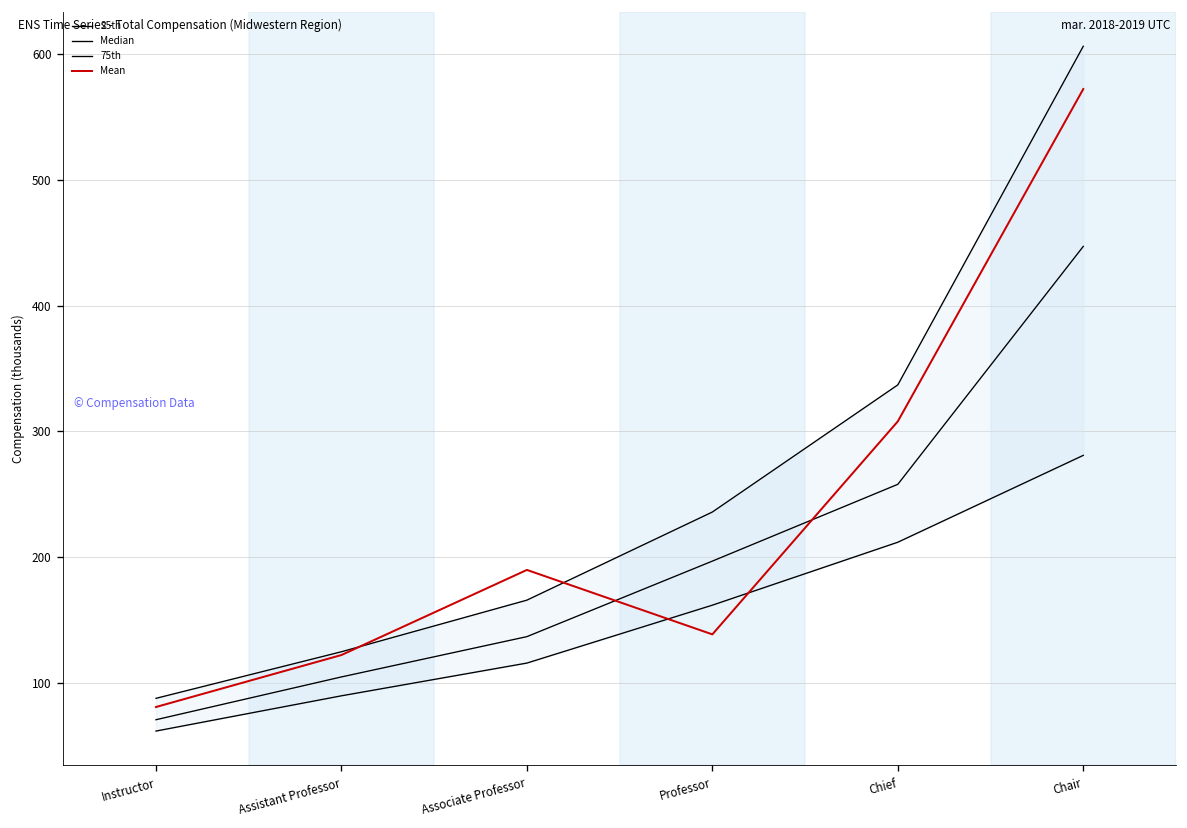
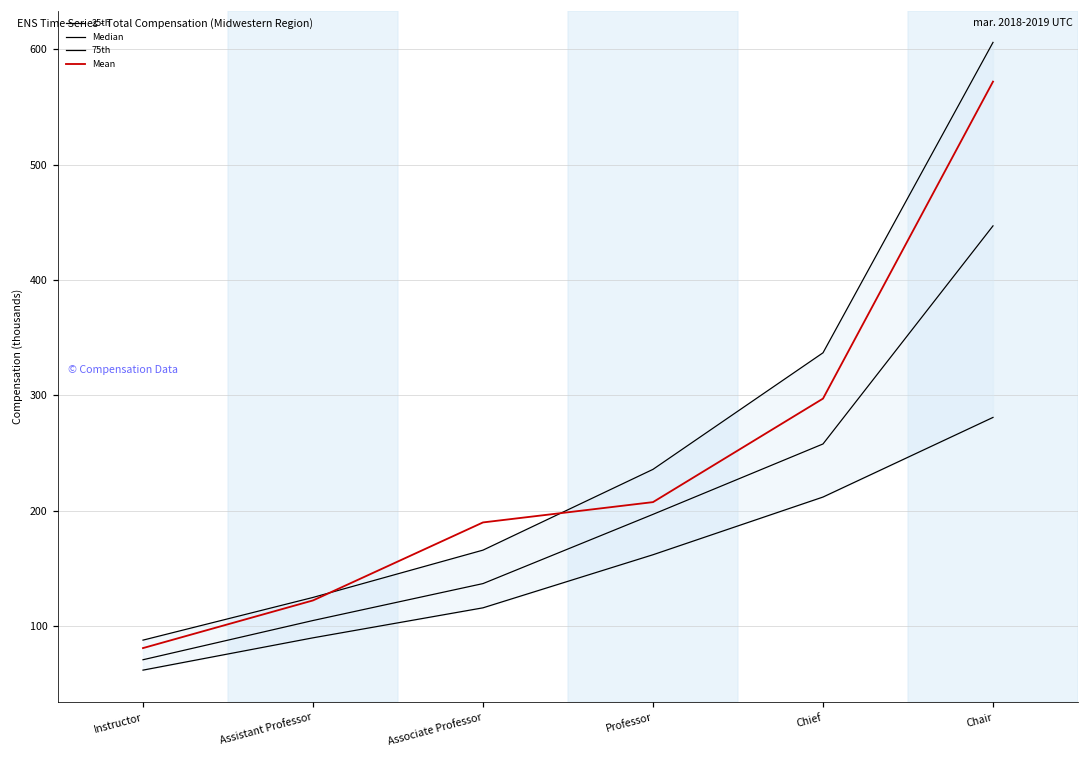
  {
    "Mean": {
      "Instructor": 81,
      "Assistant Professor": 122,
      "Associate Professor": 190,
-     "Professor": 139,
-     "Chief": 308,
+     "Professor": 208,
+     "Chief": 297,
      "Chair": 572
    }
  }
